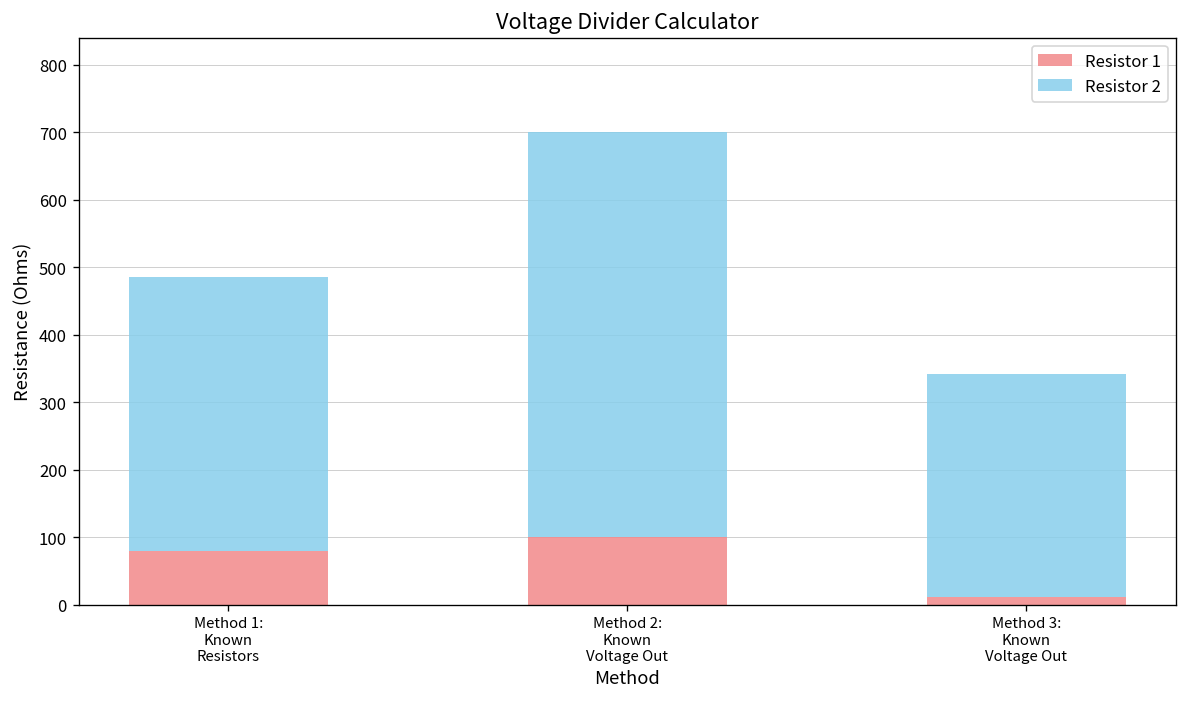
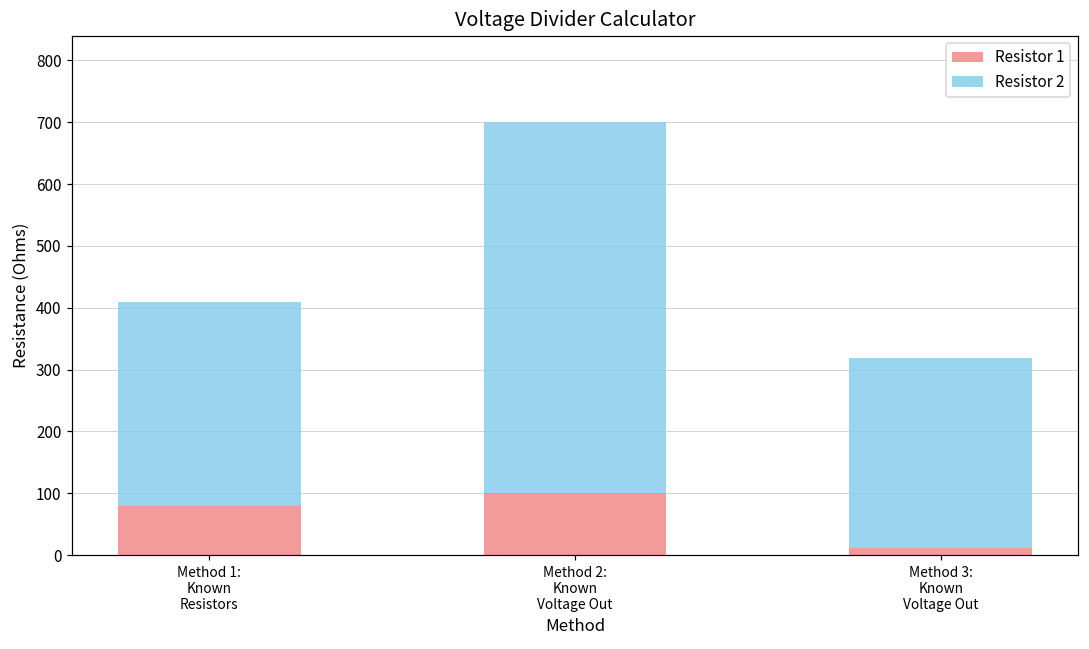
  {
    "Resistor 1": {
      "Method 1: Known Resistors": 80,
      "Method 2: Known Voltage Out": 100,
      "Method 3: Known Voltage Out": 10
    },
    "Resistor 2": {
-     "Method 1: Known Resistors": 410,
+     "Method 1: Known Resistors": 330,
      "Method 2: Known Voltage Out": 600,
-     "Method 3: Known Voltage Out": 330
+     "Method 3: Known Voltage Out": 310
    }
  }
